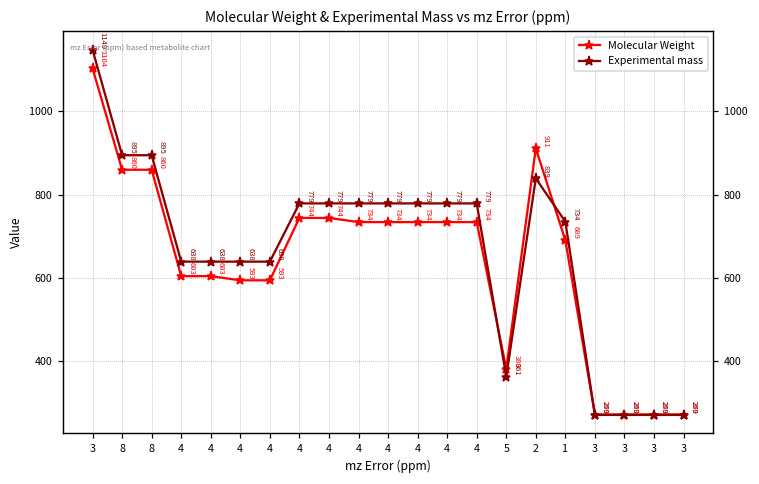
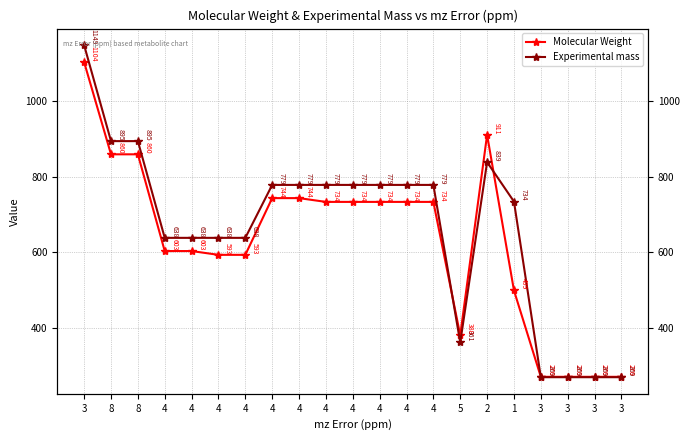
  {
    "Molecular Weight": {
      "2": 911,
-     "1": 689
+     "1": 499
    },
    "Experimental mass": {
      "2": 839,
      "1": 734
    }
  }
